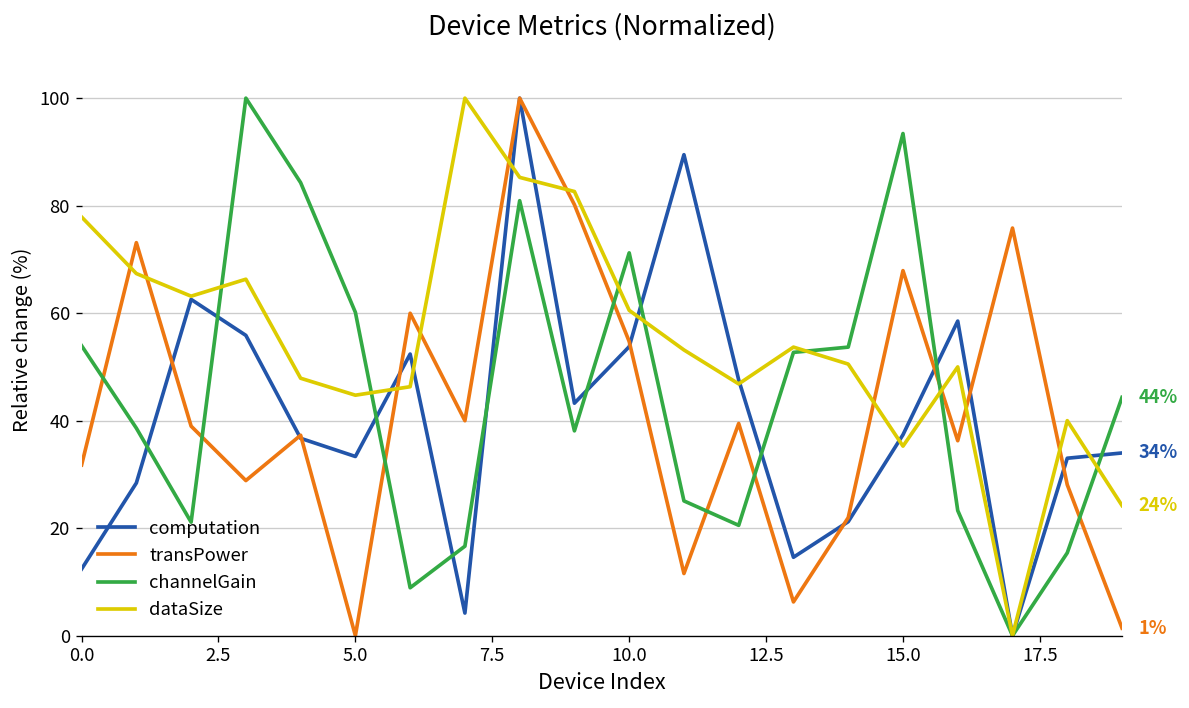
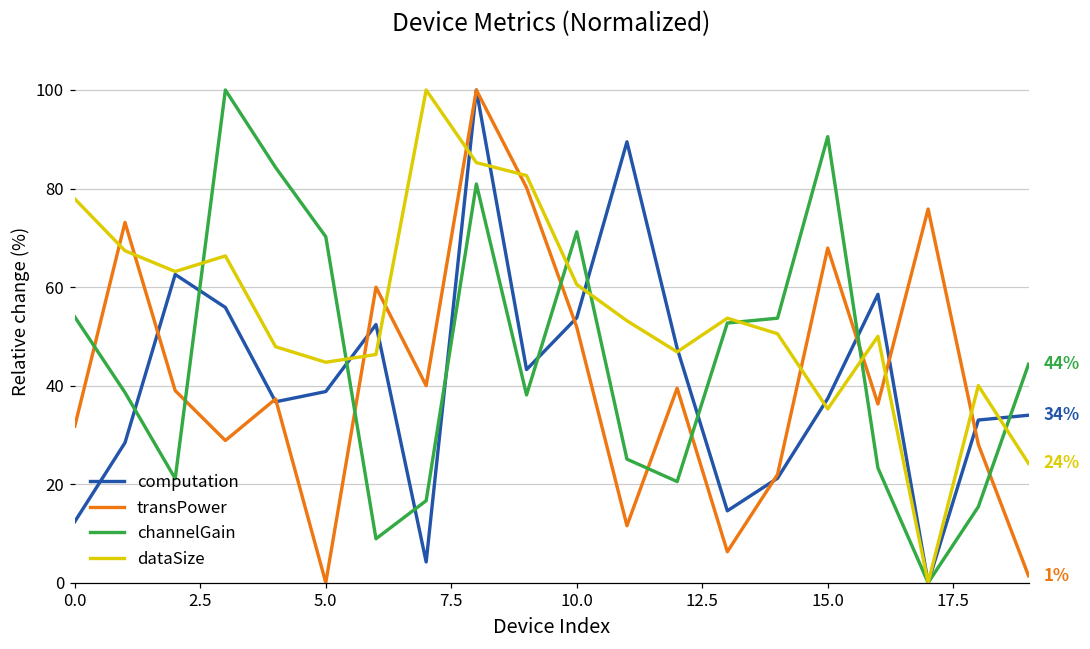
  {
    "computation": {
      "0.0": 12,
-     "5.0": 33,
+     "5.0": 39,
      "10.0": 54,
      "15.0": 37
    },
    "transPower": {
      "0.0": 32,
      "5.0": 0,
-     "10.0": 55,
+     "10.0": 52,
      "15.0": 68
    },
    "channelGain": {
      "0.0": 54,
-     "5.0": 60,
+     "5.0": 70,
      "10.0": 71,
-     "15.0": 93
+     "15.0": 91
    },
    "dataSize": {
      "0.0": 78,
      "5.0": 45,
      "10.0": 61,
      "15.0": 35
    }
  }
